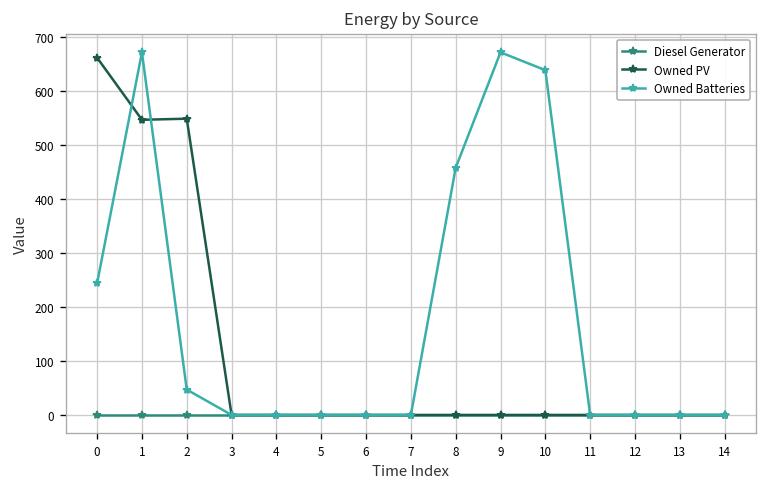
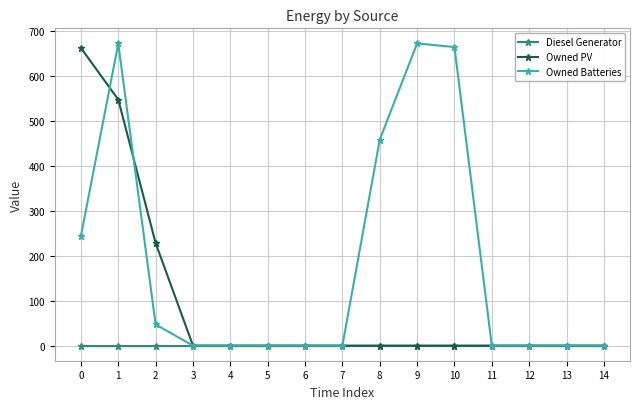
  {
    "Diesel Generator": {
      "0": 0,
      "1": 0,
      "2": 0
    },
    "Owned PV": {
      "0": 660,
      "1": 550,
-     "2": 550
+     "2": 230
    },
    "Owned Batteries": {
      "0": 240,
      "1": 670,
      "2": 50,
      "8": 460,
      "9": 670,
-     "10": 640
+     "10": 660
    }
  }
